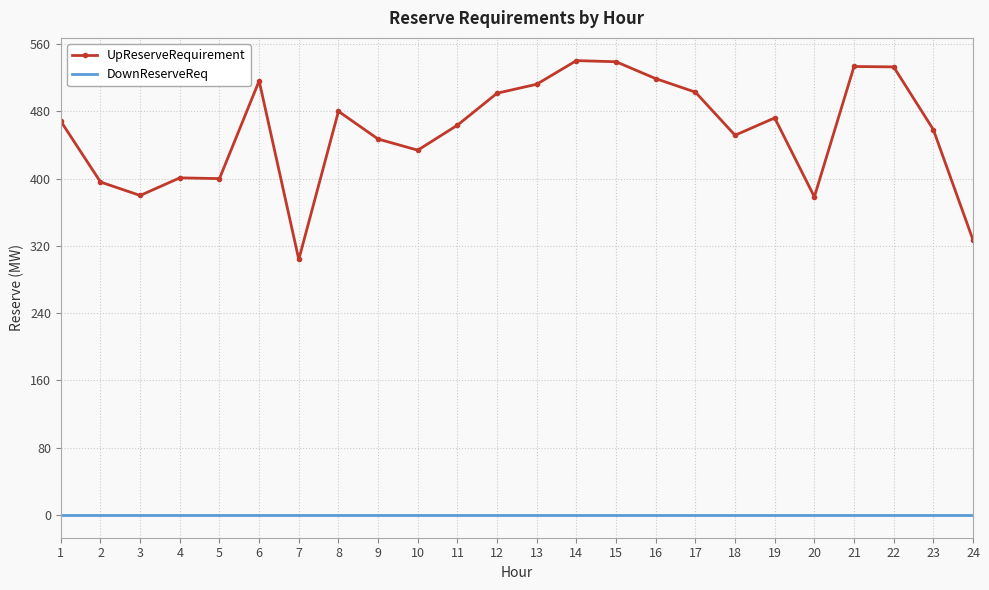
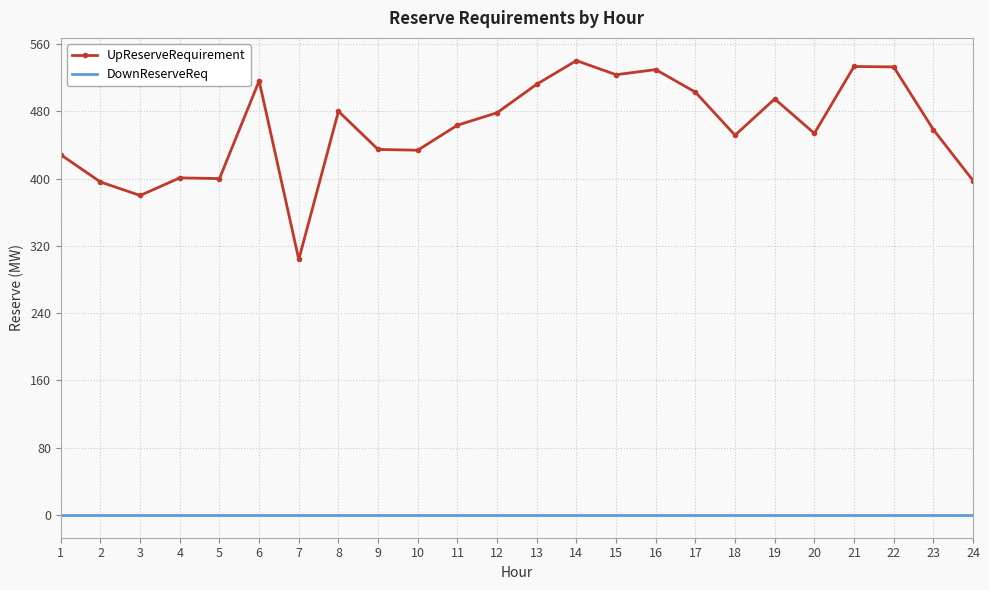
  {
    "UpReserveRequirement": {
-     "1": 470,
+     "1": 430,
      "2": 400,
      "3": 380,
      "4": 400,
      "5": 400,
      "6": 520,
      "7": 300,
      "8": 480,
-     "9": 450,
+     "9": 430,
      "10": 430,
      "11": 460,
-     "12": 500,
+     "12": 480,
      "13": 510,
      "14": 540,
-     "15": 540,
-     "16": 520,
+     "15": 520,
+     "16": 530,
      "17": 500,
      "18": 450,
-     "19": 470,
-     "20": 380,
+     "19": 490,
+     "20": 450,
      "21": 530,
      "22": 530,
      "23": 460,
-     "24": 330
+     "24": 400
    },
    "DownReserveReq": {
      "1": 0,
      "2": 0,
      "3": 0,
      "4": 0,
      "5": 0,
      "6": 0,
      "7": 0,
      "8": 0,
      "9": 0,
      "10": 0,
      "11": 0,
      "12": 0,
      "13": 0,
      "14": 0,
      "15": 0,
      "16": 0,
      "17": 0,
      "18": 0,
      "19": 0,
      "20": 0,
      "21": 0,
      "22": 0,
      "23": 0,
      "24": 0
    }
  }
